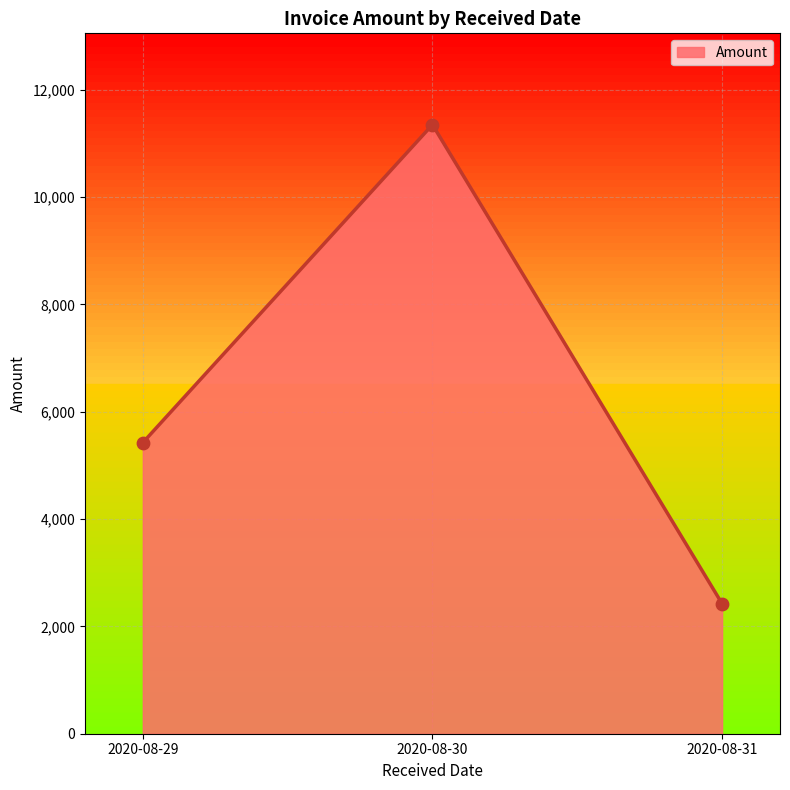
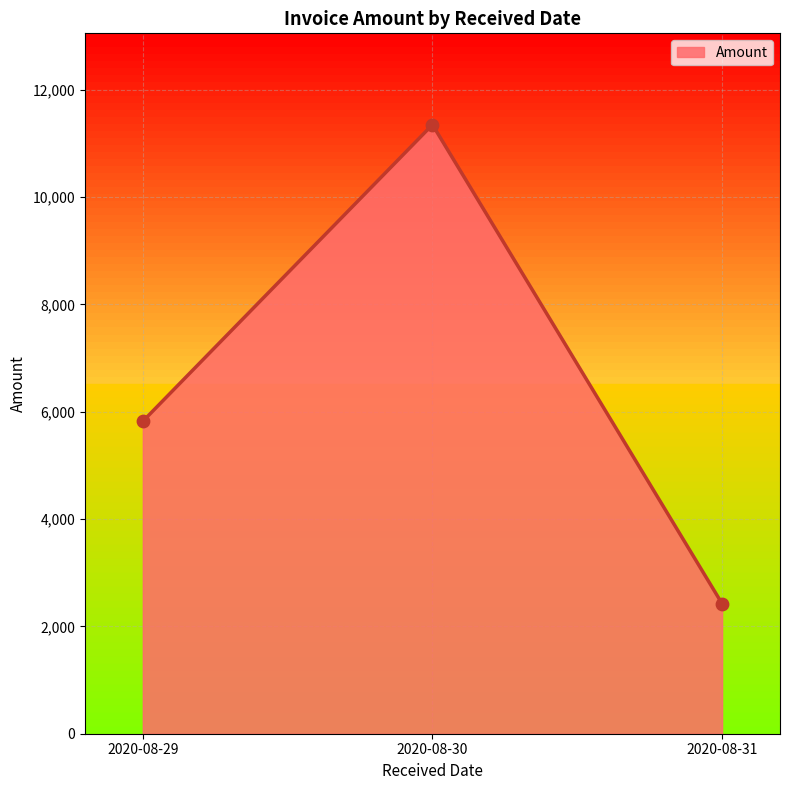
  {
-   "2020-08-29": "5,400",
+   "2020-08-29": "5,800",
    "2020-08-30": "11,300",
    "2020-08-31": "2,400"
  }
